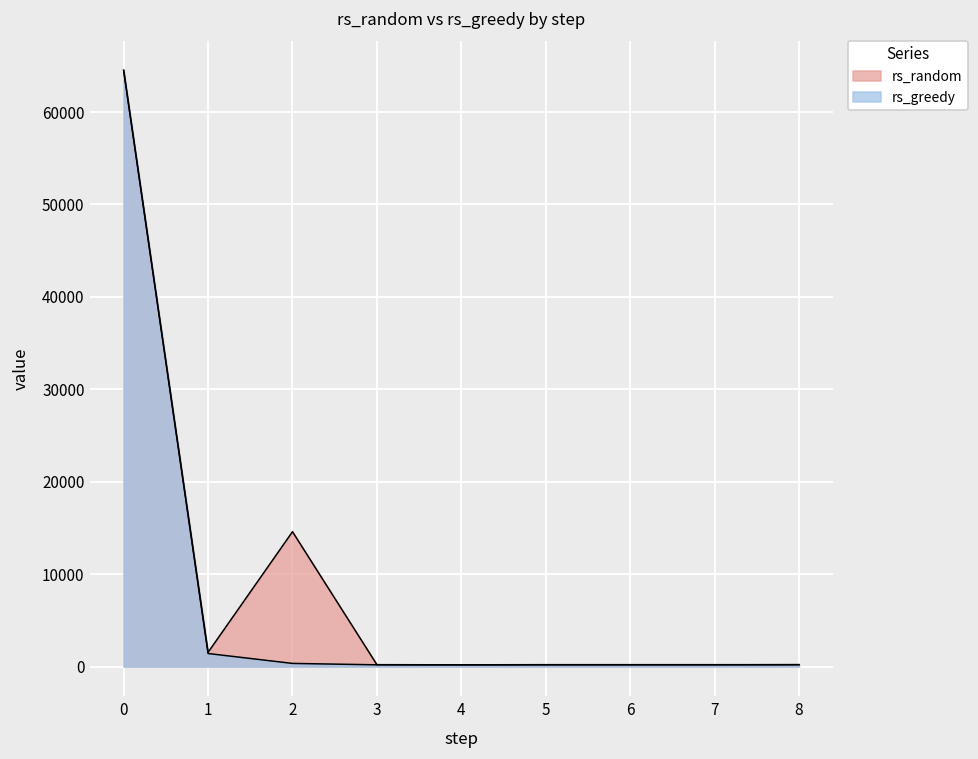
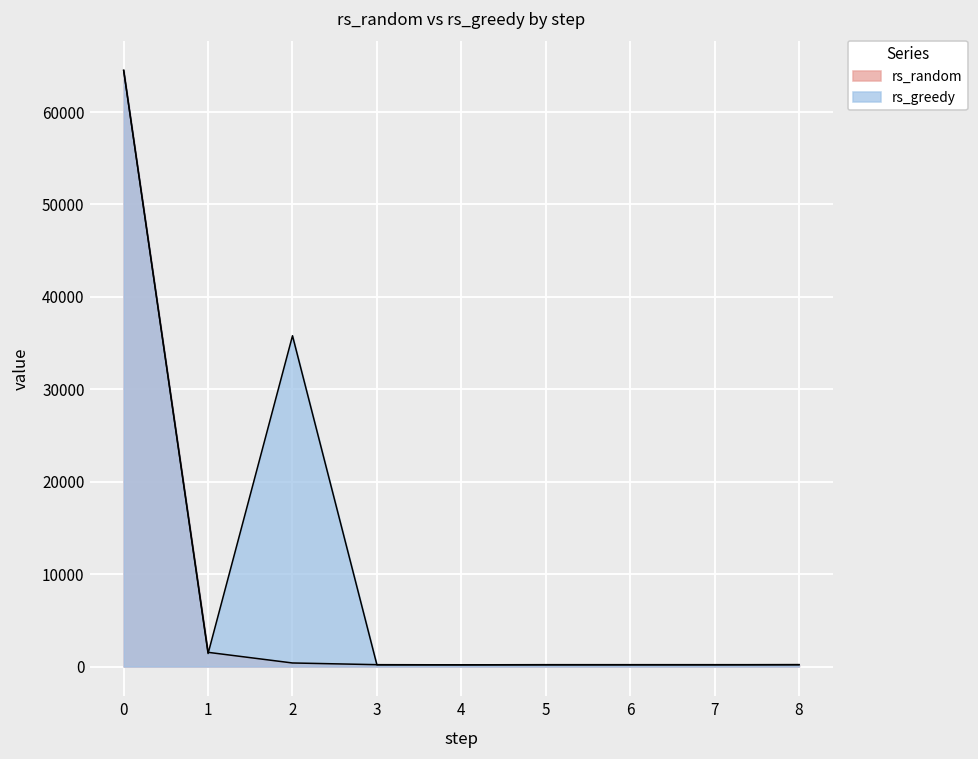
  {
    "rs_random": {
-     "2": 15000
+     "2": 0
    },
    "rs_greedy": {
-     "2": 0
+     "2": 36000
    }
  }
